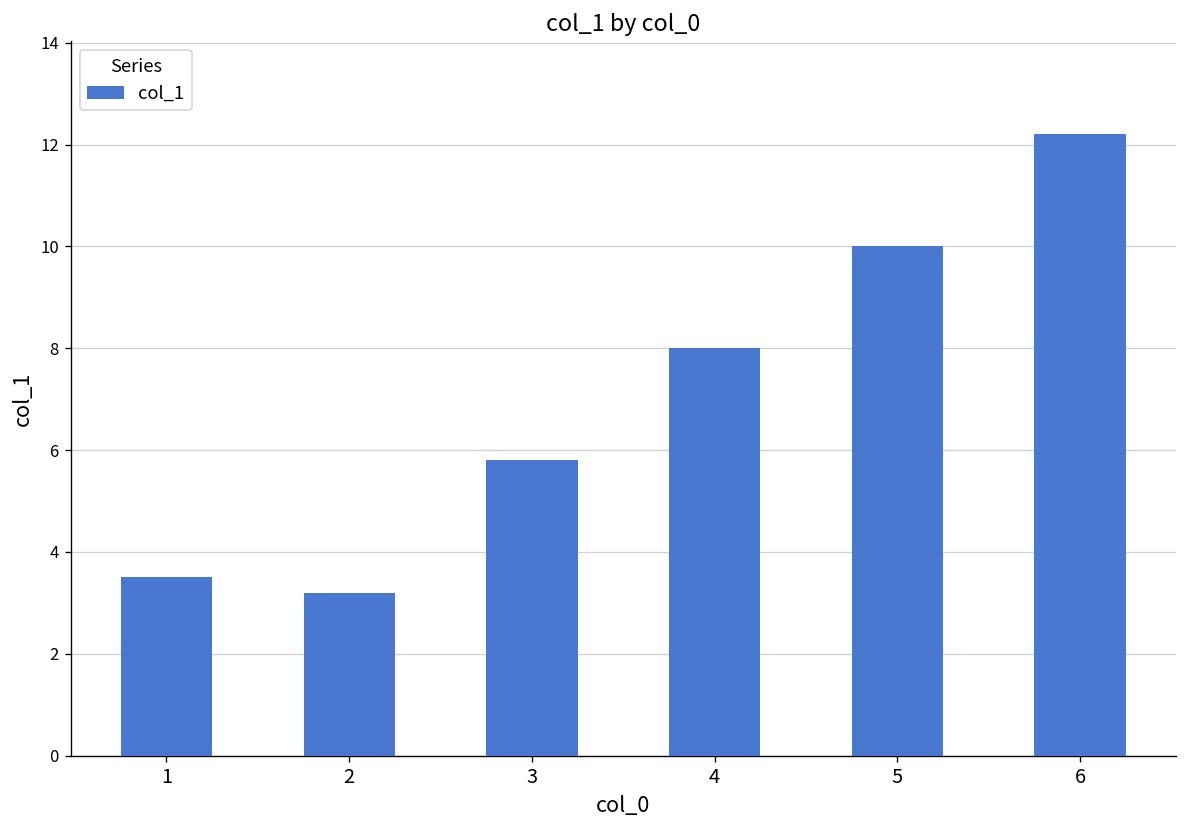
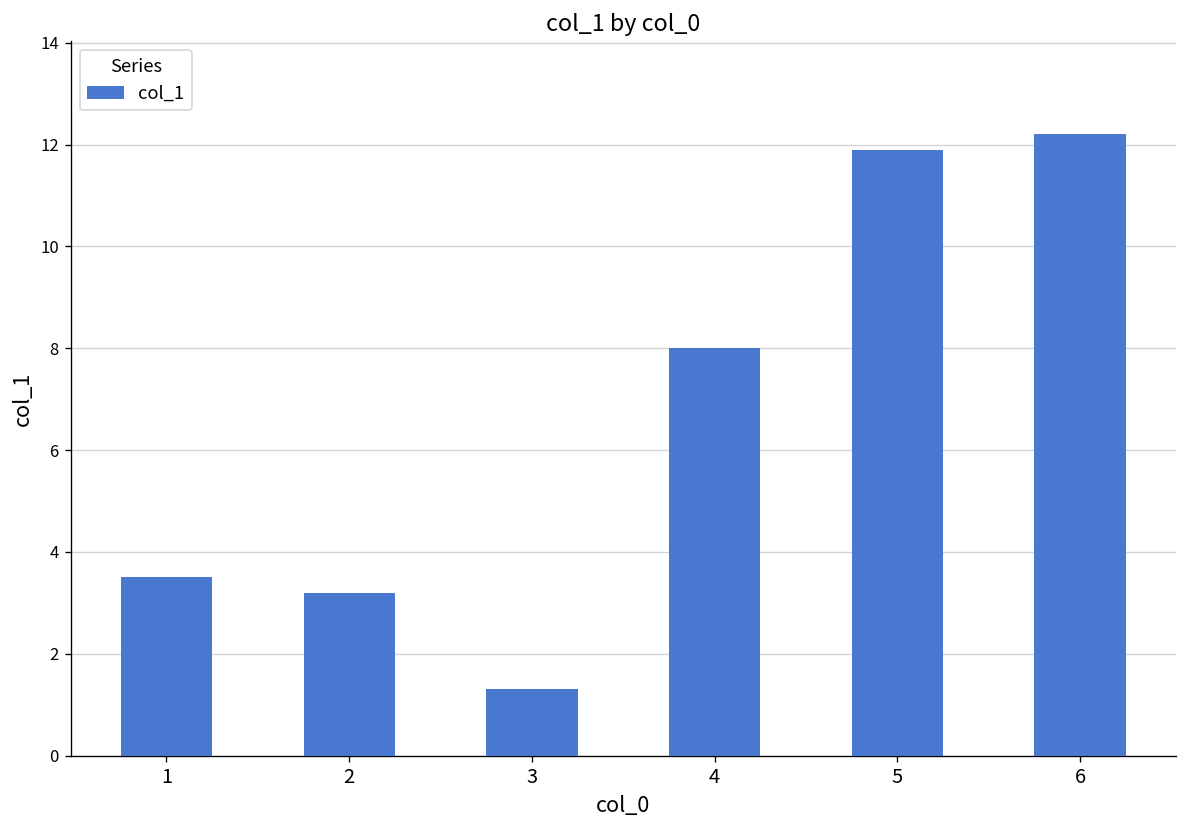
  {
    "1": 3.5,
    "2": 3.2,
-   "3": 5.8,
+   "3": 1.3,
    "4": 8.0,
-   "5": 10.0,
+   "5": 11.9,
    "6": 12.2
  }
